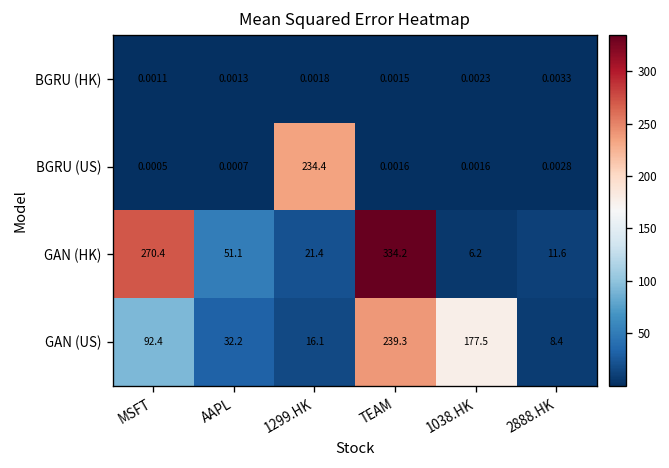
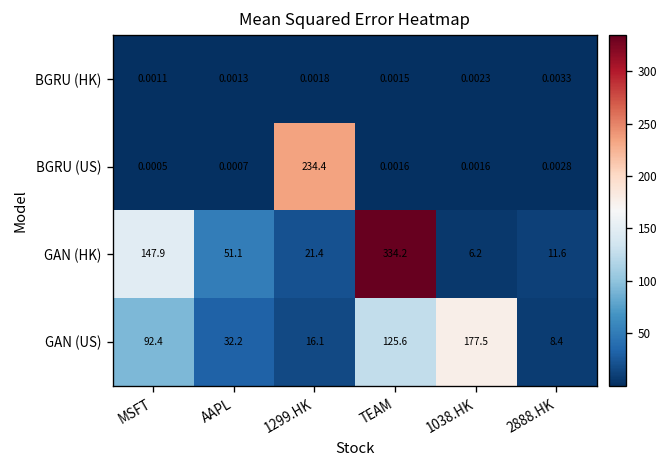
  {
    "BGRU (HK)": {
      "MSFT": 0.0011,
      "AAPL": 0.0013,
      "1299.HK": 0.0018,
      "TEAM": 0.0015,
      "1038.HK": 0.0023,
      "2888.HK": 0.0033
    },
    "BGRU (US)": {
      "MSFT": 0.0005,
      "AAPL": 0.0007,
      "1299.HK": 234.4,
      "TEAM": 0.0016,
      "1038.HK": 0.0016,
      "2888.HK": 0.0028
    },
    "GAN (HK)": {
-     "MSFT": 270.4,
+     "MSFT": 147.9,
      "AAPL": 51.1,
      "1299.HK": 21.4,
      "TEAM": 334.2,
      "1038.HK": 6.2,
      "2888.HK": 11.6
    },
    "GAN (US)": {
      "MSFT": 92.4,
      "AAPL": 32.2,
      "1299.HK": 16.1,
-     "TEAM": 239.3,
+     "TEAM": 125.6,
      "1038.HK": 177.5,
      "2888.HK": 8.4
    }
  }
